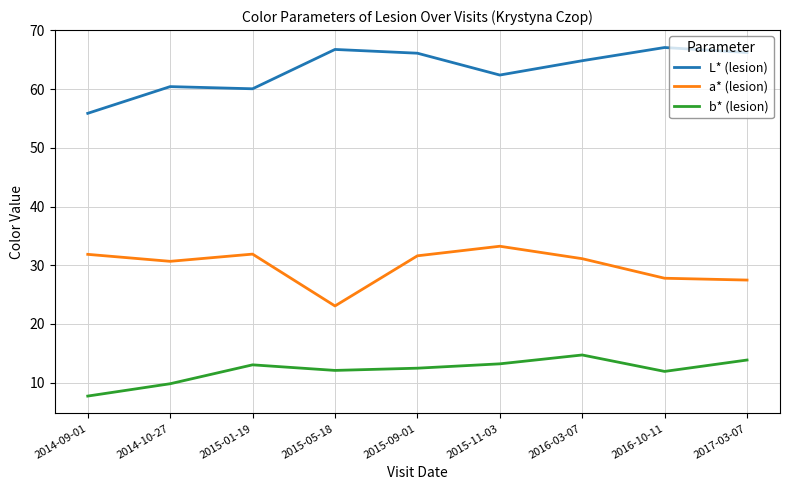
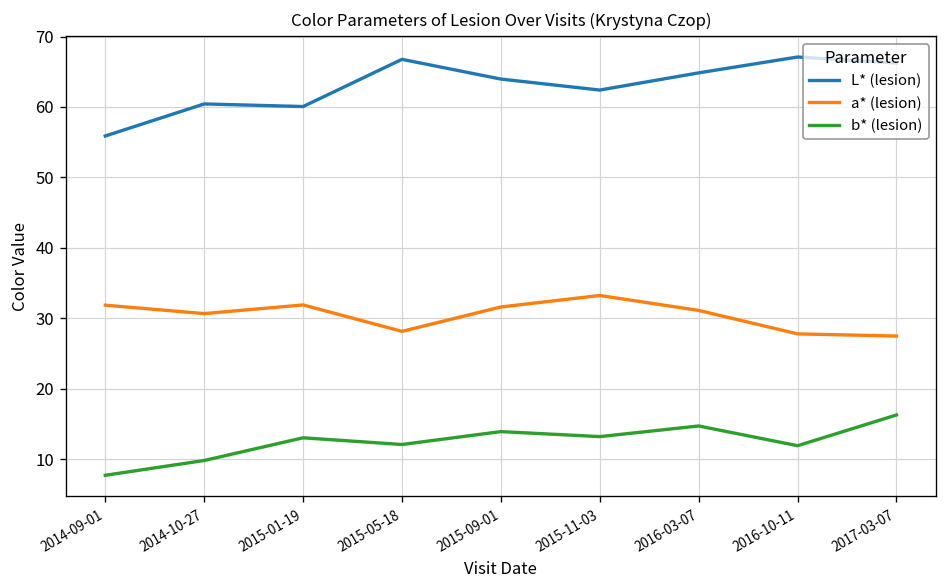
  {
    "L* (lesion)": {
      "2014-09-01": 56,
      "2014-10-27": 60,
      "2015-01-19": 60,
      "2015-05-18": 67,
-     "2015-09-01": 66,
+     "2015-09-01": 64,
      "2015-11-03": 62,
      "2016-03-07": 65,
      "2016-10-11": 67
    },
    "a* (lesion)": {
      "2014-09-01": 32,
      "2014-10-27": 31,
      "2015-01-19": 32,
-     "2015-05-18": 23,
+     "2015-05-18": 28,
      "2015-09-01": 32,
      "2015-11-03": 33,
      "2016-03-07": 31,
      "2016-10-11": 28,
      "2017-03-07": 27
    },
    "b* (lesion)": {
      "2014-09-01": 8,
      "2014-10-27": 10,
      "2015-01-19": 13,
      "2015-05-18": 12,
-     "2015-09-01": 12,
+     "2015-09-01": 14,
      "2015-11-03": 13,
      "2016-03-07": 15,
      "2016-10-11": 12,
-     "2017-03-07": 14
+     "2017-03-07": 16
    }
  }
